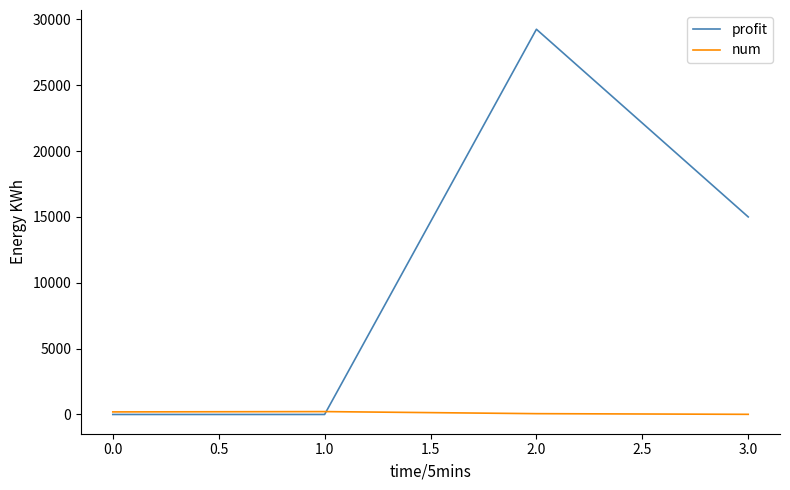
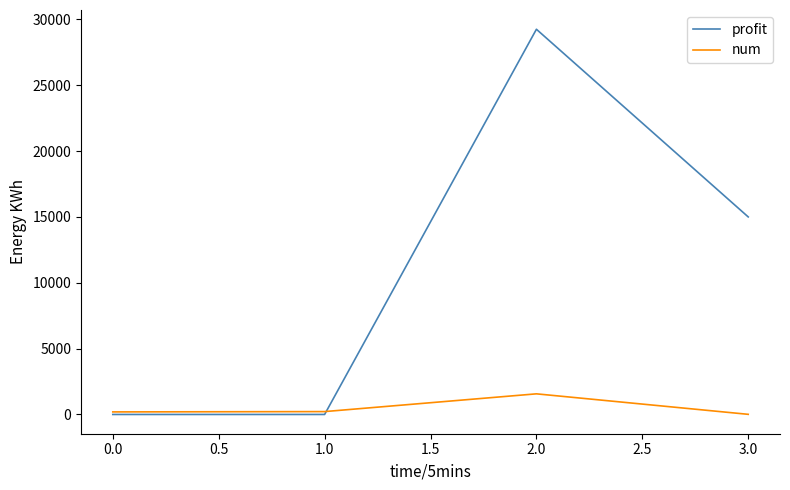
  {
    "profit": {
      "0.0": 0,
      "1.0": 0,
      "2.0": 29300,
      "3.0": 15000
    },
    "num": {
      "0.0": 200,
      "1.0": 200,
-     "2.0": 100,
+     "2.0": 1600,
      "3.0": 0
    }
  }
